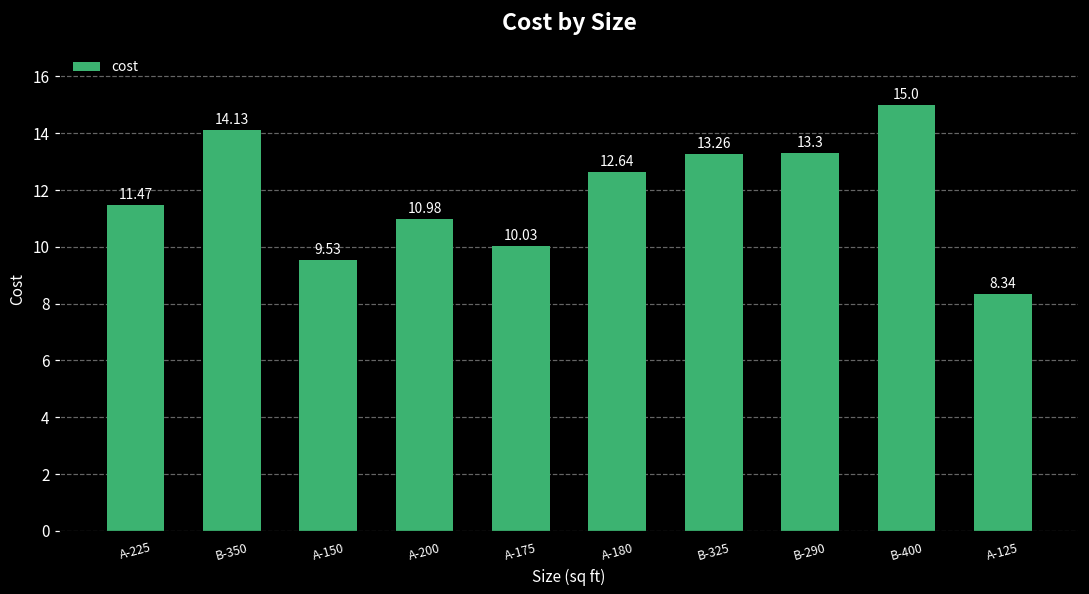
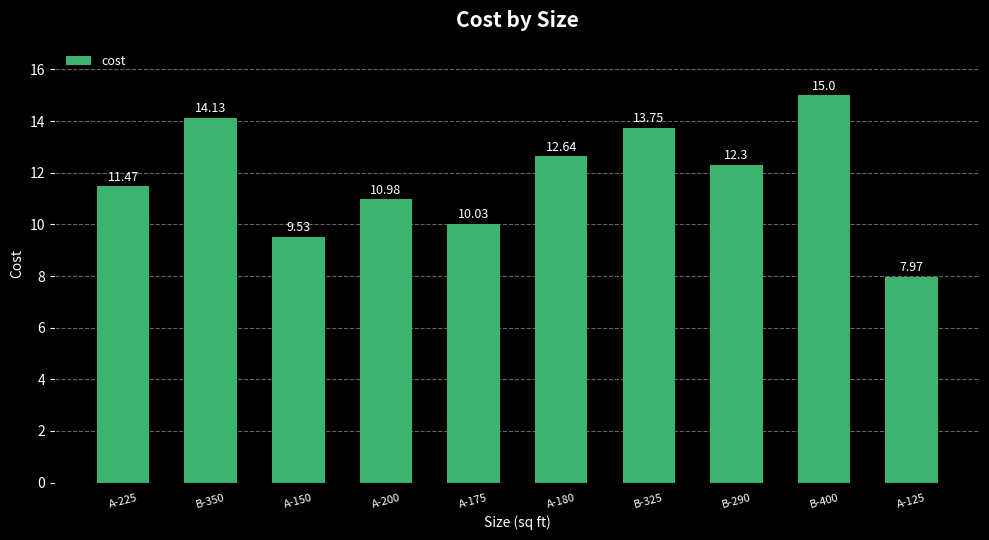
  {
    "A-225": 11.47,
    "B-350": 14.13,
    "A-150": 9.53,
    "A-200": 10.98,
    "A-175": 10.03,
    "A-180": 12.64,
-   "B-325": 13.26,
-   "B-290": 13.3,
+   "B-325": 13.75,
+   "B-290": 12.3,
    "B-400": 15.0,
-   "A-125": 8.34
+   "A-125": 7.97
  }
